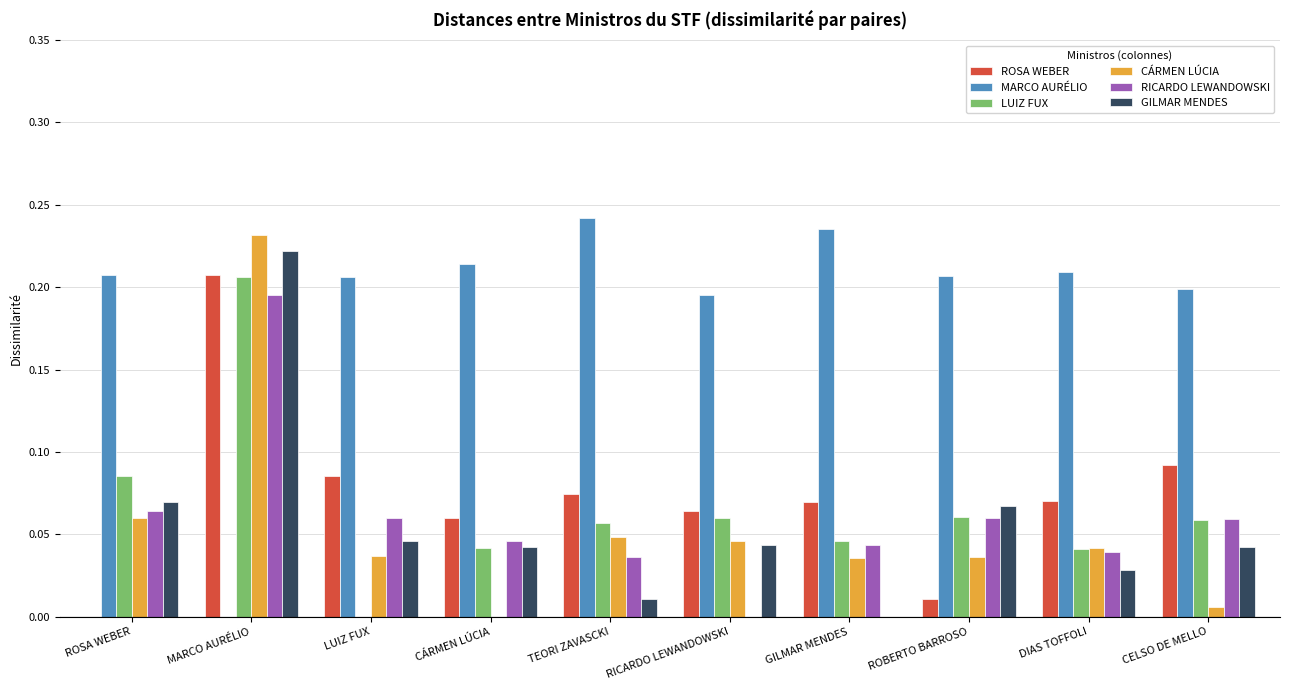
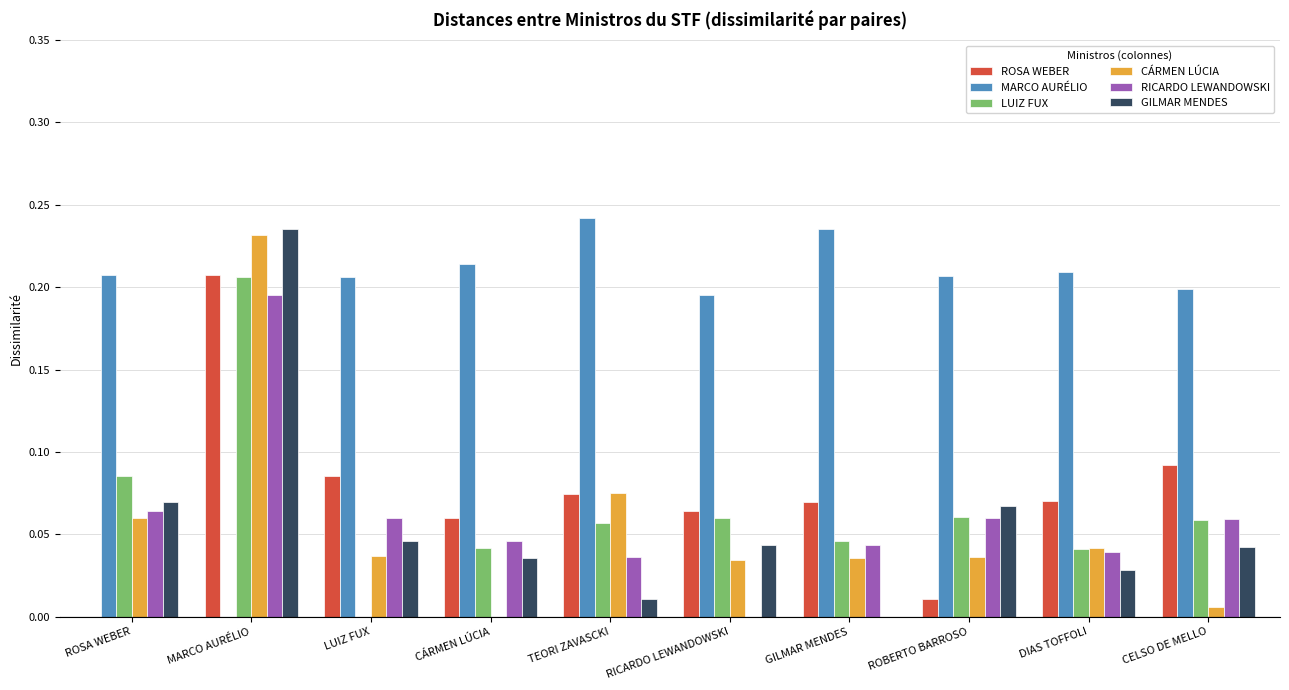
  {
    "ROSA WEBER": {
      "ROSA WEBER": 0.000,
      "MARCO AURÉLIO": 0.207,
      "LUIZ FUX": 0.086,
      "CÁRMEN LÚCIA": 0.060,
      "TEORI ZAVASCKI": 0.074,
      "RICARDO LEWANDOWSKI": 0.064,
      "GILMAR MENDES": 0.070,
      "ROBERTO BARROSO": 0.011,
      "DIAS TOFFOLI": 0.070,
      "CELSO DE MELLO": 0.092
    },
    "MARCO AURÉLIO": {
      "ROSA WEBER": 0.207,
      "MARCO AURÉLIO": 0.000,
      "LUIZ FUX": 0.206,
      "CÁRMEN LÚCIA": 0.214,
      "TEORI ZAVASCKI": 0.242,
      "RICARDO LEWANDOWSKI": 0.195,
      "GILMAR MENDES": 0.235,
      "ROBERTO BARROSO": 0.207,
      "DIAS TOFFOLI": 0.209,
      "CELSO DE MELLO": 0.199
    },
    "LUIZ FUX": {
      "ROSA WEBER": 0.086,
      "MARCO AURÉLIO": 0.206,
      "LUIZ FUX": 0.000,
      "CÁRMEN LÚCIA": 0.042,
      "TEORI ZAVASCKI": 0.057,
      "RICARDO LEWANDOWSKI": 0.060,
      "GILMAR MENDES": 0.046,
      "ROBERTO BARROSO": 0.061,
      "DIAS TOFFOLI": 0.041,
      "CELSO DE MELLO": 0.059
    },
    "CÁRMEN LÚCIA": {
      "ROSA WEBER": 0.060,
      "MARCO AURÉLIO": 0.232,
      "LUIZ FUX": 0.037,
      "CÁRMEN LÚCIA": 0.000,
-     "TEORI ZAVASCKI": 0.048,
-     "RICARDO LEWANDOWSKI": 0.046,
+     "TEORI ZAVASCKI": 0.075,
+     "RICARDO LEWANDOWSKI": 0.034,
      "GILMAR MENDES": 0.036,
      "ROBERTO BARROSO": 0.036,
      "DIAS TOFFOLI": 0.042,
      "CELSO DE MELLO": 0.006
    },
    "RICARDO LEWANDOWSKI": {
      "ROSA WEBER": 0.064,
      "MARCO AURÉLIO": 0.195,
      "LUIZ FUX": 0.060,
      "CÁRMEN LÚCIA": 0.046,
      "TEORI ZAVASCKI": 0.036,
      "RICARDO LEWANDOWSKI": 0.000,
      "GILMAR MENDES": 0.043,
      "ROBERTO BARROSO": 0.060,
      "DIAS TOFFOLI": 0.039,
      "CELSO DE MELLO": 0.059
    },
    "GILMAR MENDES": {
      "ROSA WEBER": 0.070,
-     "MARCO AURÉLIO": 0.222,
+     "MARCO AURÉLIO": 0.235,
      "LUIZ FUX": 0.046,
-     "CÁRMEN LÚCIA": 0.042,
+     "CÁRMEN LÚCIA": 0.036,
      "TEORI ZAVASCKI": 0.010,
      "RICARDO LEWANDOWSKI": 0.043,
      "GILMAR MENDES": 0.000,
      "ROBERTO BARROSO": 0.067,
      "DIAS TOFFOLI": 0.028,
      "CELSO DE MELLO": 0.042
    }
  }
